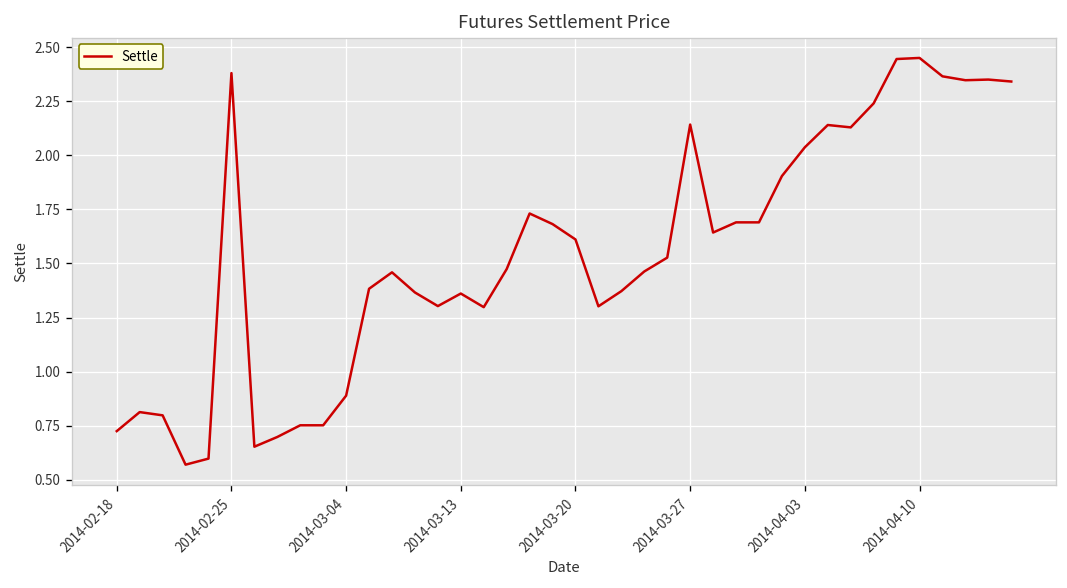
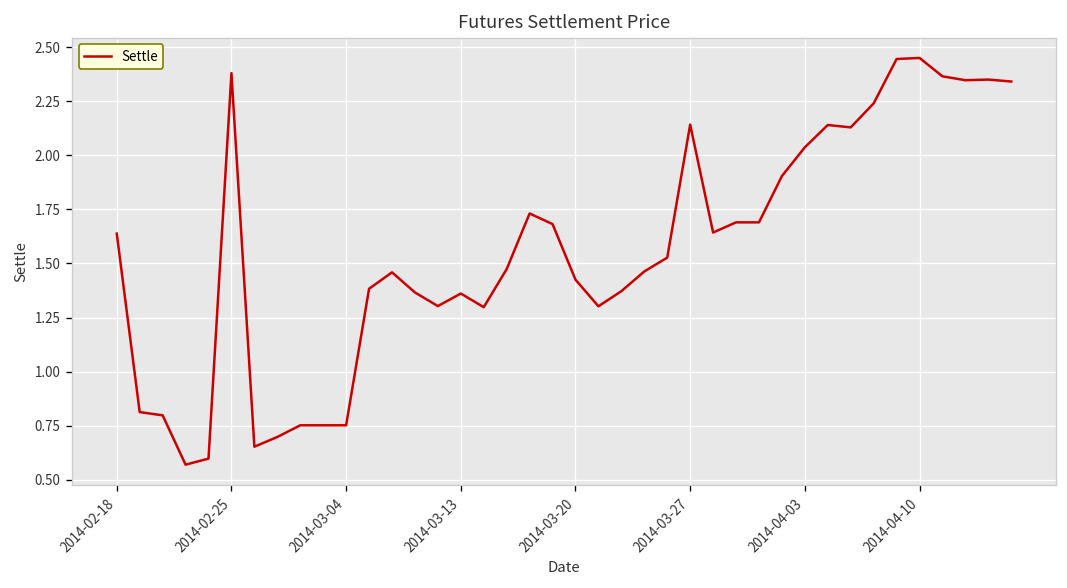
  {
-   "2014-02-18": 0.73,
+   "2014-02-18": 1.64,
    "2014-02-25": 2.38,
-   "2014-03-04": 0.89,
+   "2014-03-04": 0.75,
    "2014-03-13": 1.36,
-   "2014-03-20": 1.61,
+   "2014-03-20": 1.43,
    "2014-03-27": 2.14,
    "2014-04-03": 2.04,
    "2014-04-10": 2.45
  }
